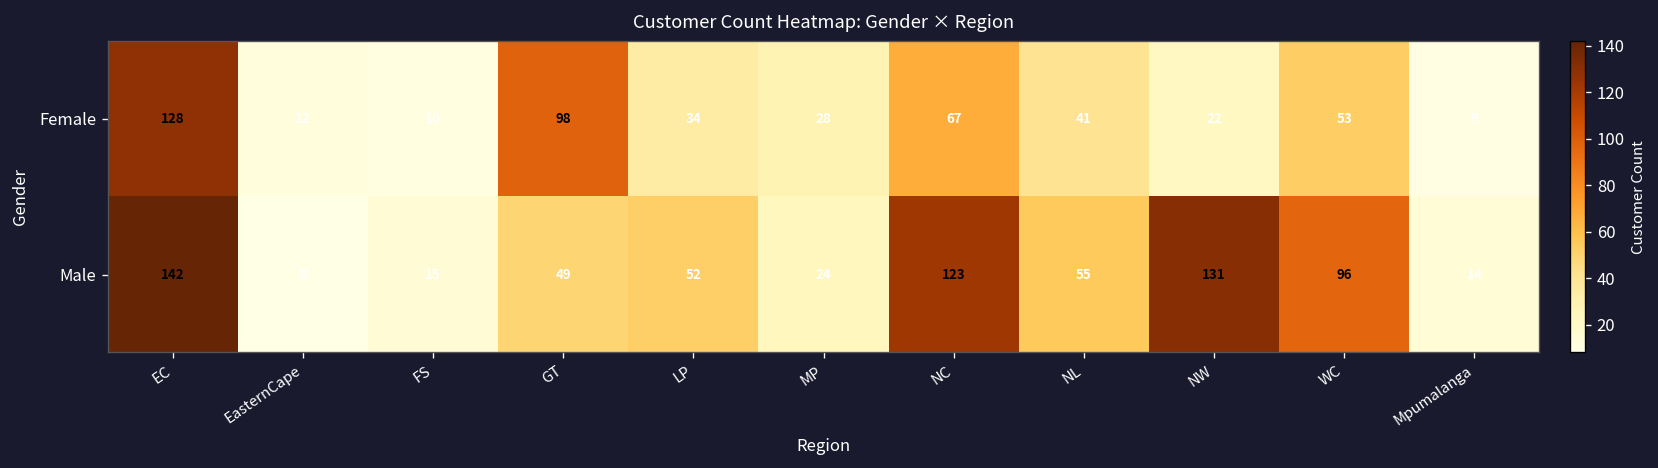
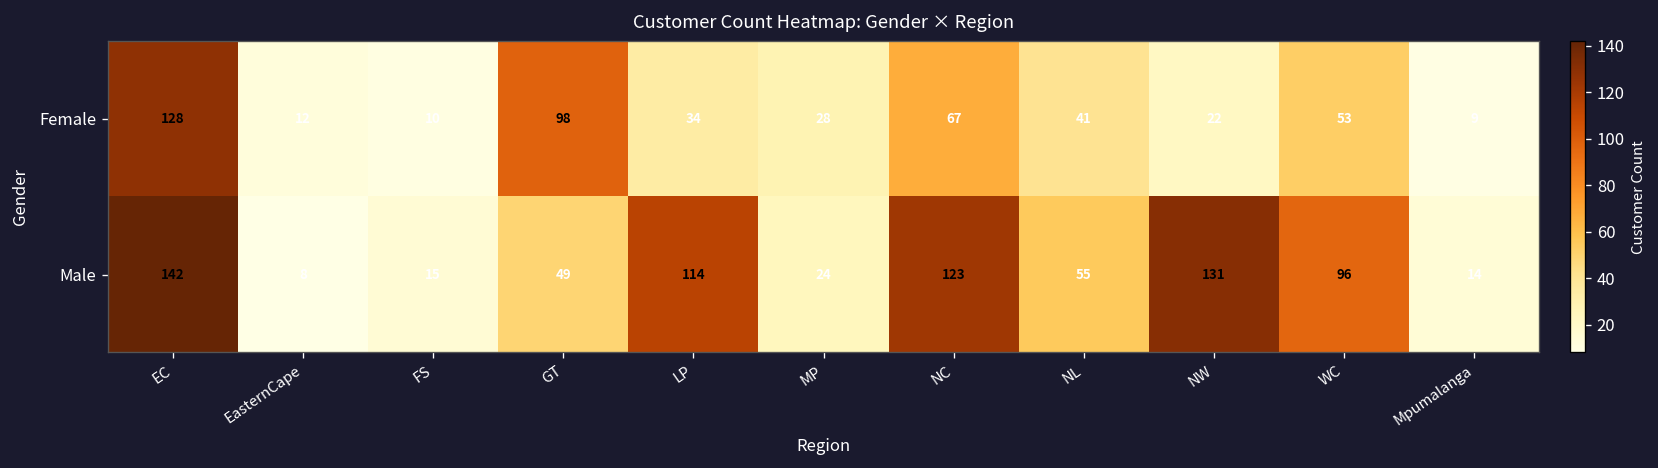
  {
    "Female": {
      "EC": 128,
      "GT": 98,
      "LP": 34,
      "MP": 28,
      "NC": 67,
      "NL": 41,
      "NW": 22,
      "WC": 53
    },
    "Male": {
      "EC": 142,
      "GT": 49,
-     "LP": 52,
+     "LP": 114,
      "MP": 24,
      "NC": 123,
      "NL": 55,
      "NW": 131,
      "WC": 96
    }
  }
